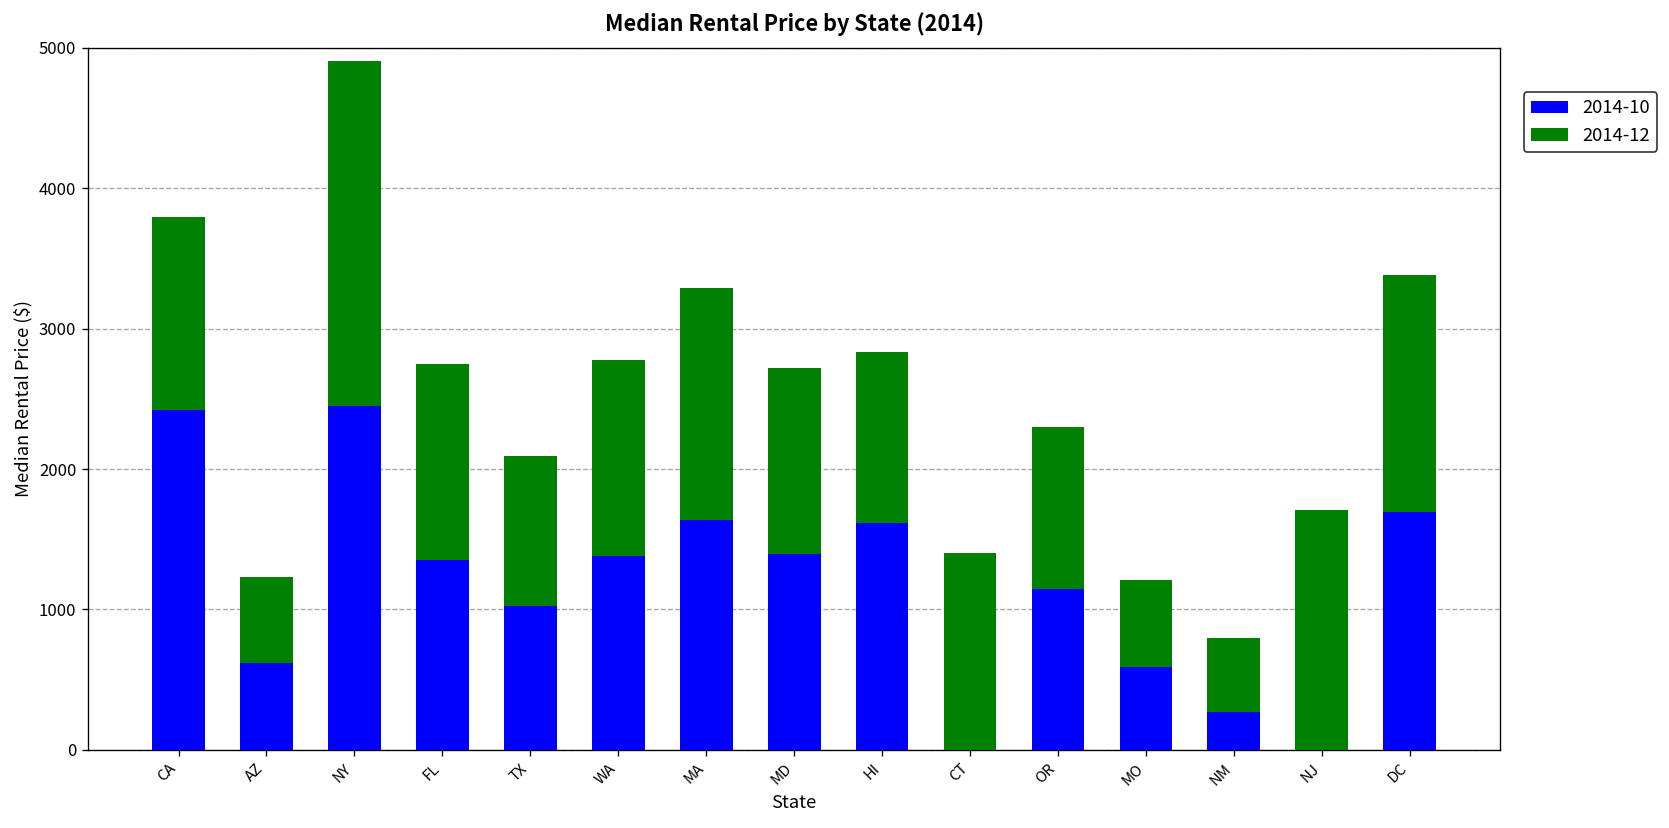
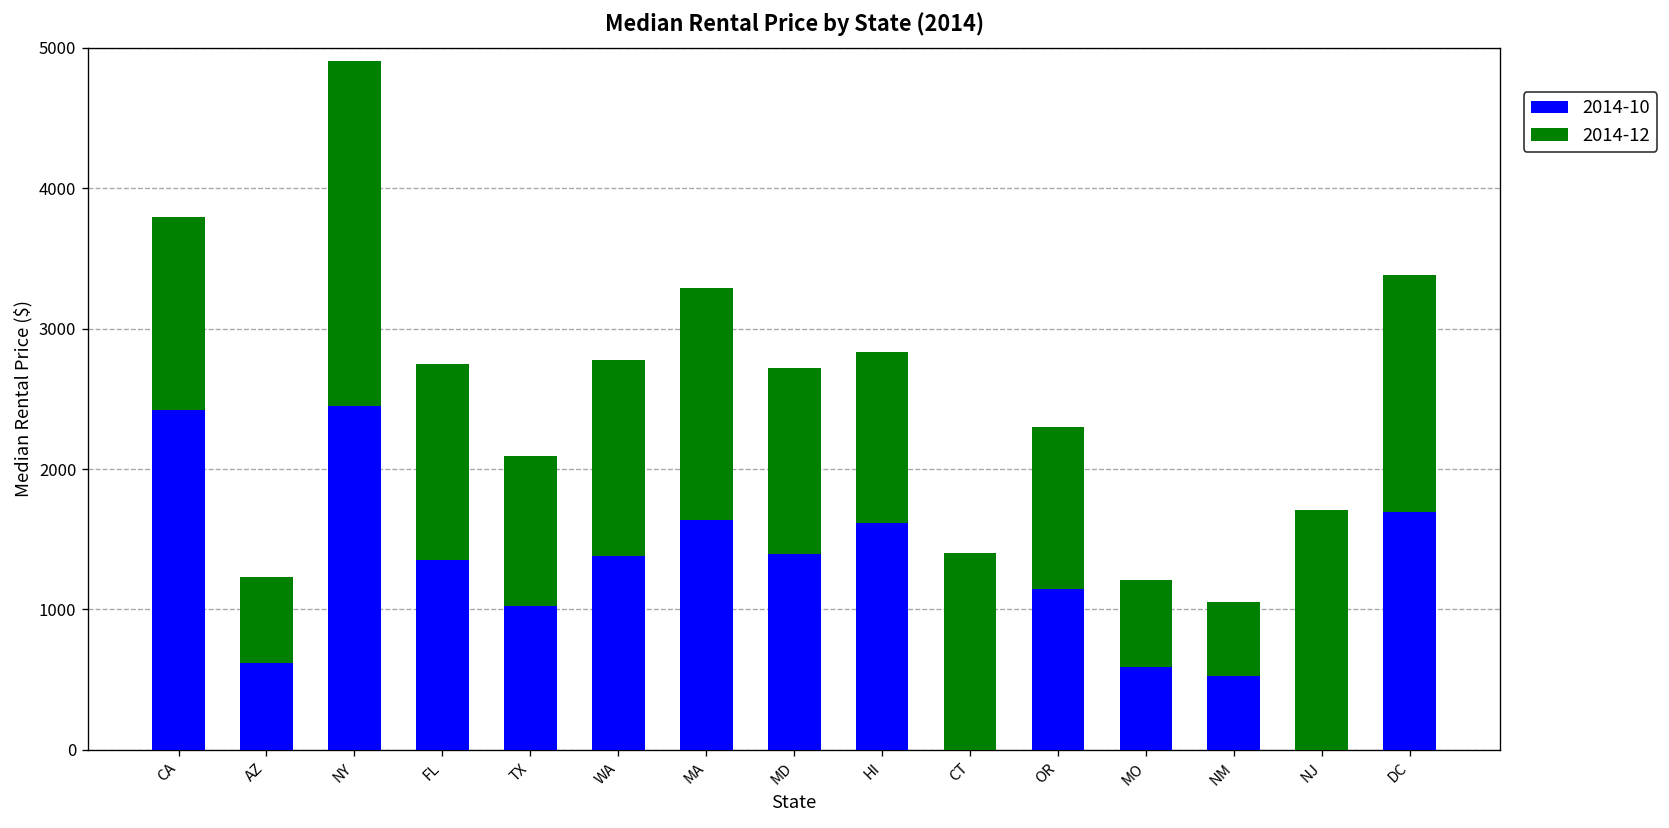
  {
    "2014-10": {
      "CA": 2420,
      "AZ": 620,
      "NY": 2450,
      "FL": 1350,
      "TX": 1030,
      "WA": 1380,
      "MA": 1640,
      "MD": 1400,
      "HI": 1610,
      "CT": 0,
      "OR": 1150,
      "MO": 590,
-     "NM": 270,
+     "NM": 530,
      "NJ": 0,
      "DC": 1690
    },
    "2014-12": {
      "CA": 1380,
      "AZ": 620,
      "NY": 2460,
      "FL": 1400,
      "TX": 1070,
      "WA": 1400,
      "MA": 1650,
      "MD": 1320,
      "HI": 1220,
      "CT": 1400,
      "OR": 1160,
      "MO": 620,
      "NM": 530,
      "NJ": 1710,
      "DC": 1690
    }
  }
